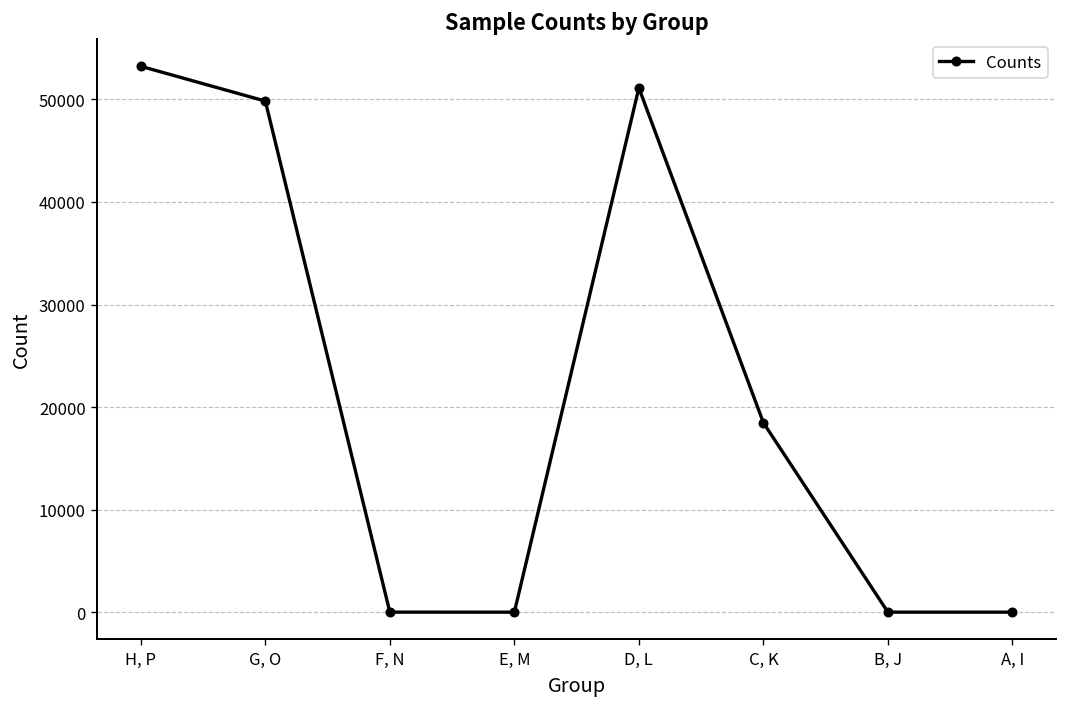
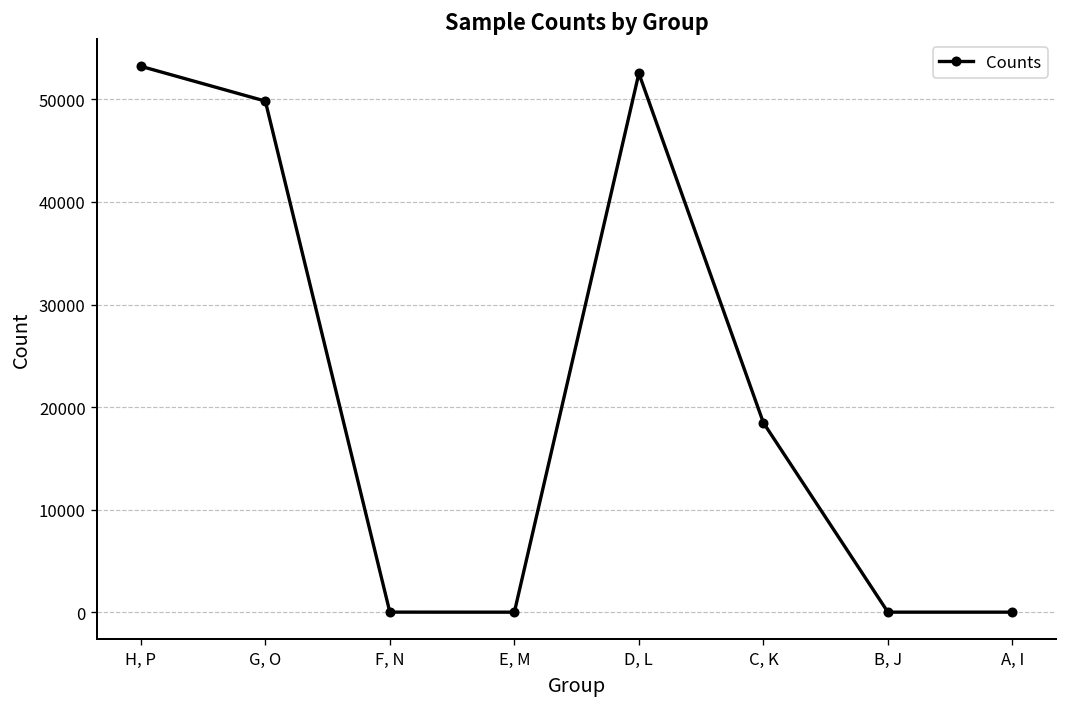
  {
    "H, P": 53000,
    "G, O": 50000,
    "F, N": 0,
    "E, M": 0,
-   "D, L": 51000,
+   "D, L": 53000,
    "C, K": 18000,
    "B, J": 0,
    "A, I": 0
  }
